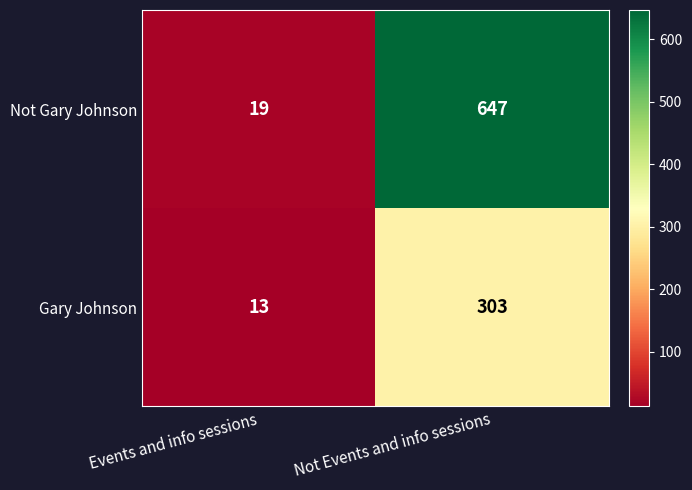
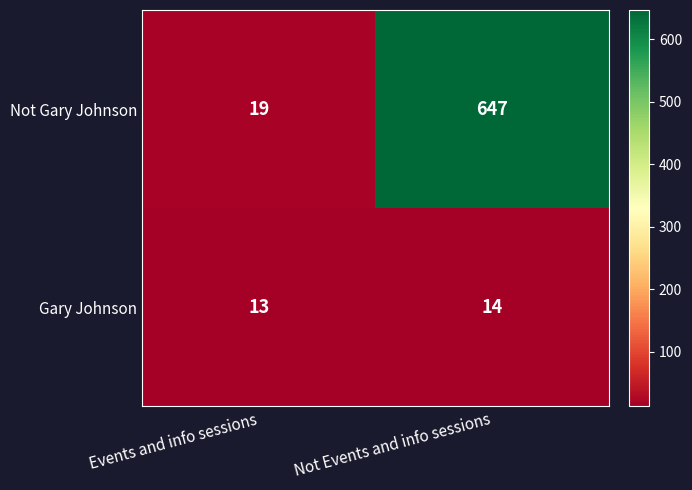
  {
    "Not Gary Johnson": {
      "Events and info sessions": 19,
      "Not Events and info sessions": 647
    },
    "Gary Johnson": {
      "Events and info sessions": 13,
-     "Not Events and info sessions": 303
+     "Not Events and info sessions": 14
    }
  }
